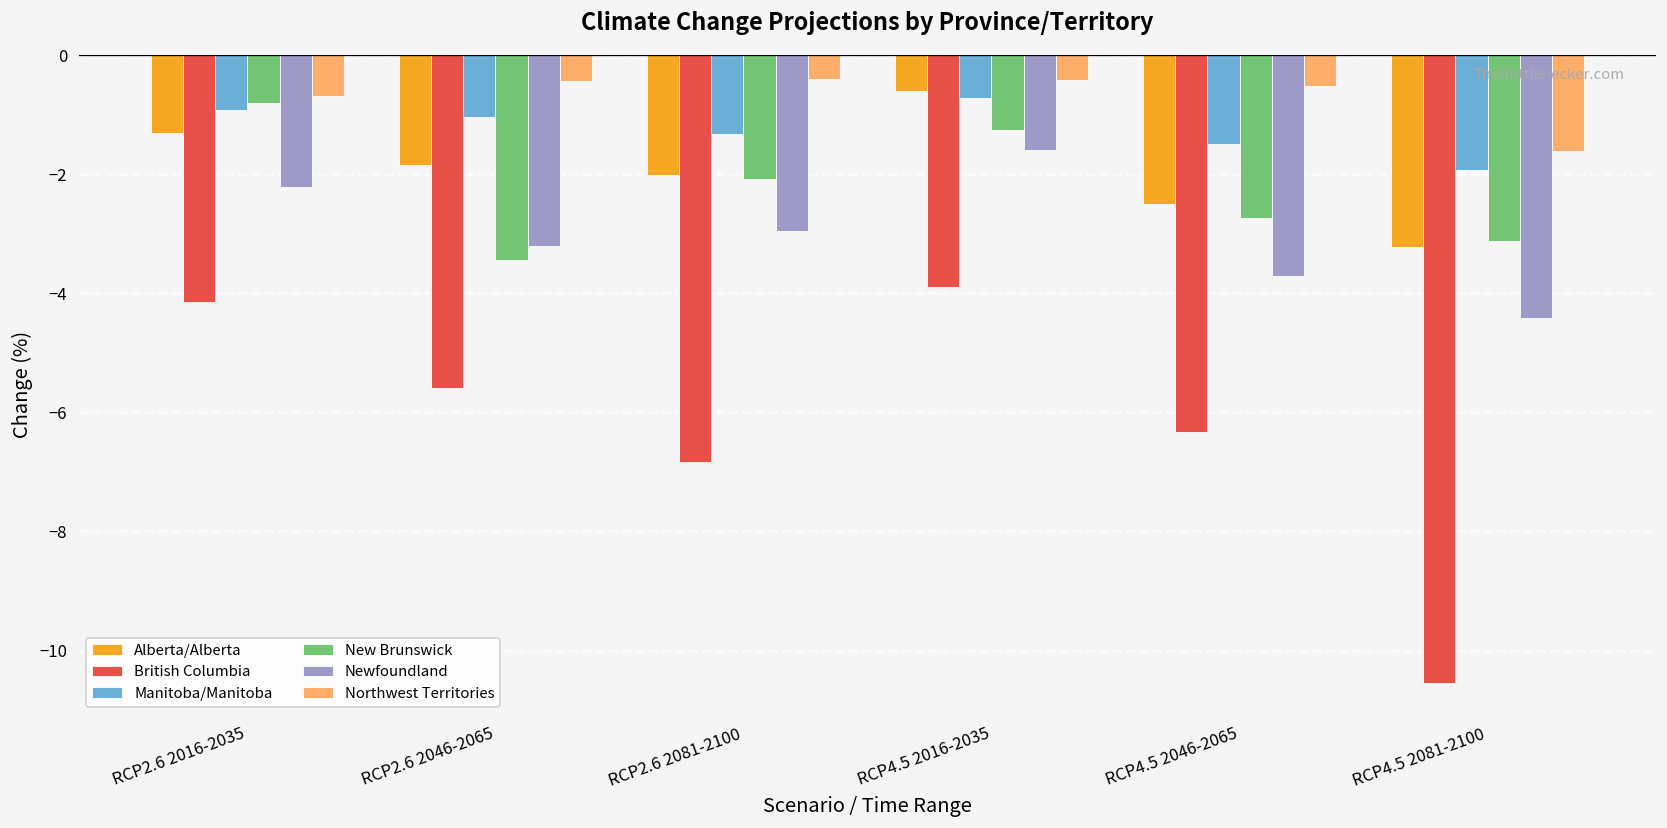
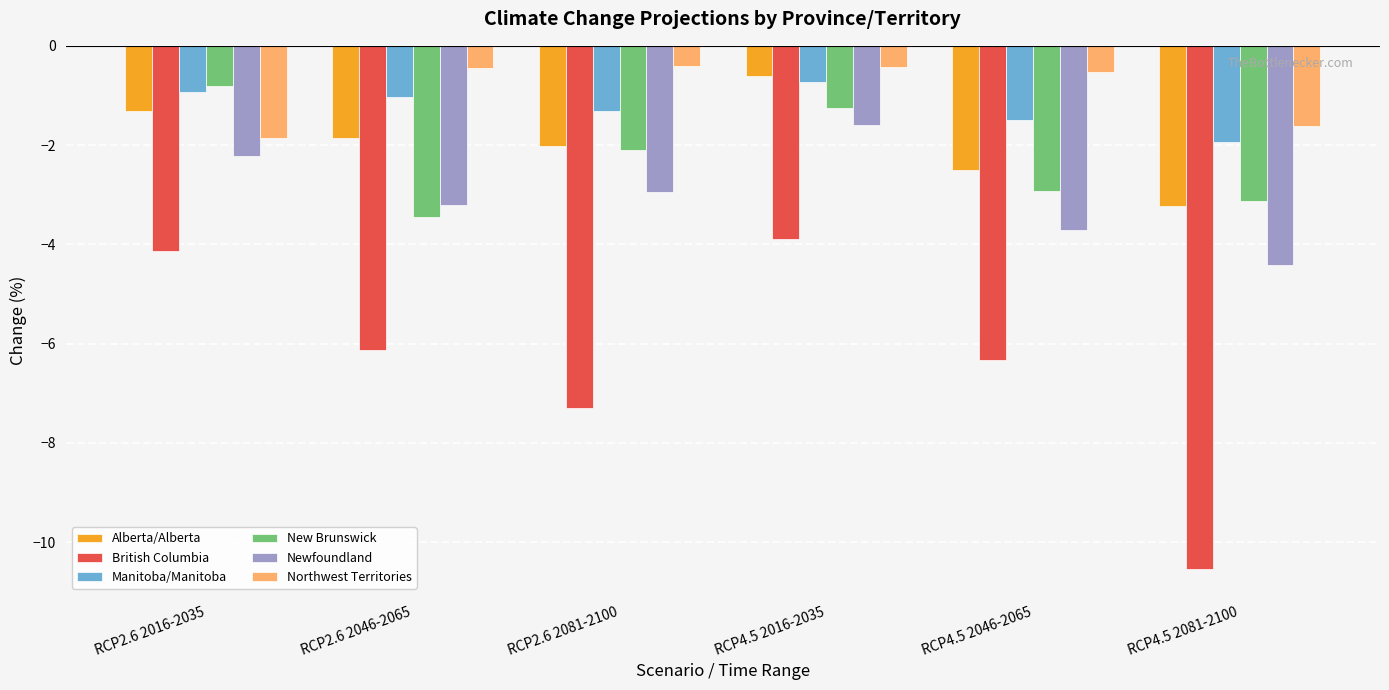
  {
    "Alberta/Alberta": {
      "RCP2.6 2016-2035": -1.3,
      "RCP2.6 2046-2065": -1.9,
      "RCP2.6 2081-2100": -2.0,
      "RCP4.5 2016-2035": -0.6,
      "RCP4.5 2046-2065": -2.5,
      "RCP4.5 2081-2100": -3.2
    },
    "British Columbia": {
      "RCP2.6 2016-2035": -4.1,
-     "RCP2.6 2046-2065": -5.6,
-     "RCP2.6 2081-2100": -6.8,
+     "RCP2.6 2046-2065": -6.1,
+     "RCP2.6 2081-2100": -7.3,
      "RCP4.5 2016-2035": -3.9,
      "RCP4.5 2046-2065": -6.3,
      "RCP4.5 2081-2100": -10.5
    },
    "New Brunswick": {
      "RCP2.6 2016-2035": -0.8,
      "RCP2.6 2046-2065": -3.4,
      "RCP2.6 2081-2100": -2.1,
      "RCP4.5 2016-2035": -1.3,
-     "RCP4.5 2046-2065": -2.7,
+     "RCP4.5 2046-2065": -2.9,
      "RCP4.5 2081-2100": -3.1
    },
    "Northwest Territories": {
-     "RCP2.6 2016-2035": -0.7,
+     "RCP2.6 2016-2035": -1.9,
      "RCP2.6 2046-2065": -0.4,
      "RCP2.6 2081-2100": -0.4,
      "RCP4.5 2016-2035": -0.4,
      "RCP4.5 2046-2065": -0.5,
      "RCP4.5 2081-2100": -1.6
    }
  }
